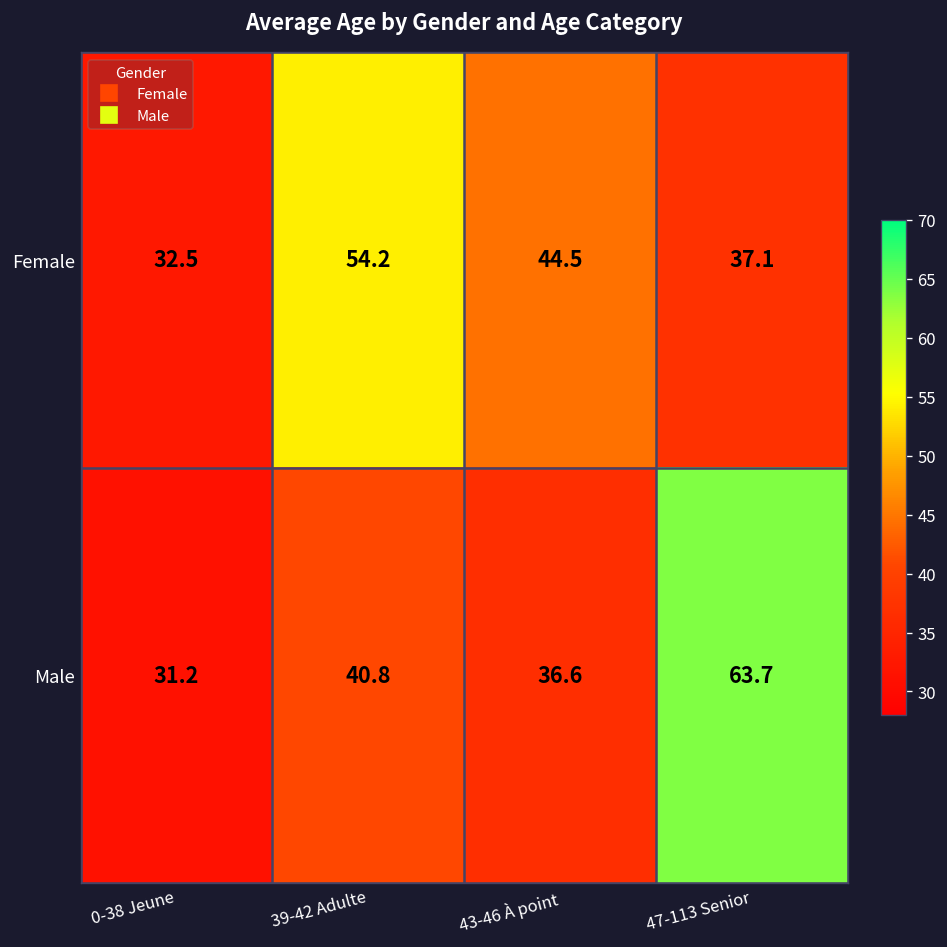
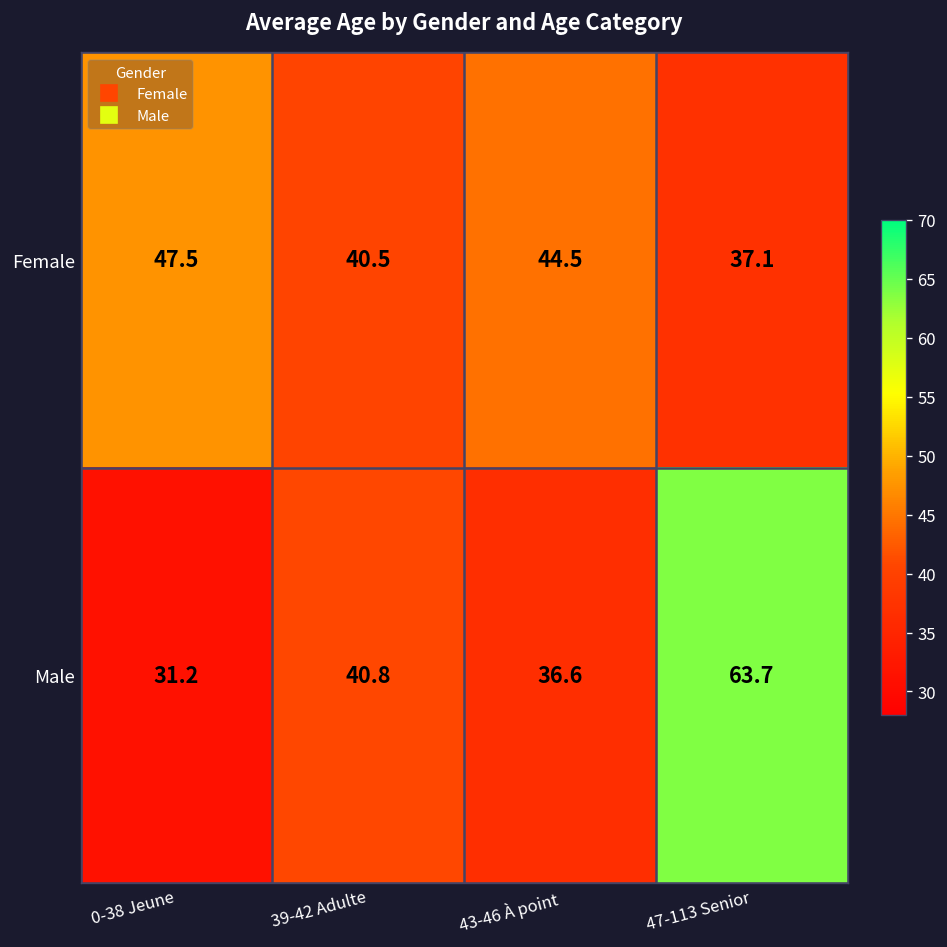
  {
    "Female": {
-     "0-38 Jeune": 32.5,
-     "39-42 Adulte": 54.2,
+     "0-38 Jeune": 47.5,
+     "39-42 Adulte": 40.5,
      "43-46 À point": 44.5,
      "47-113 Senior": 37.1
    },
    "Male": {
      "0-38 Jeune": 31.2,
      "39-42 Adulte": 40.8,
      "43-46 À point": 36.6,
      "47-113 Senior": 63.7
    }
  }
